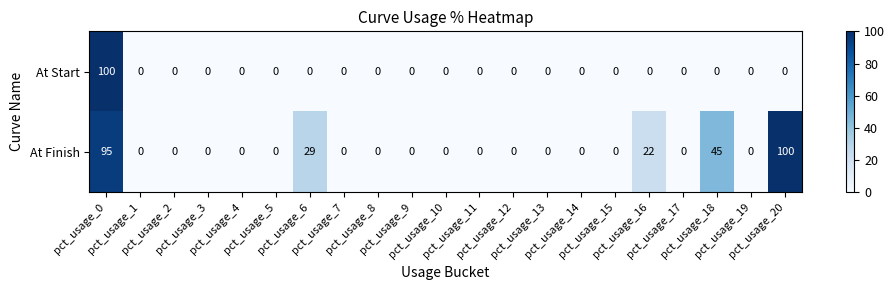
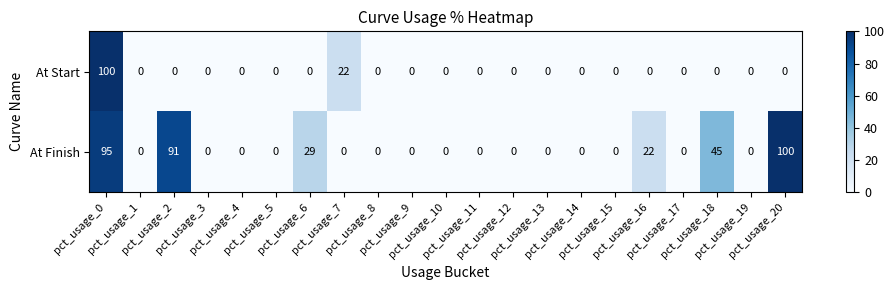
  {
    "At Start": {
      "pct_usage_0": 100,
      "pct_usage_1": 0,
      "pct_usage_2": 0,
      "pct_usage_3": 0,
      "pct_usage_4": 0,
      "pct_usage_5": 0,
      "pct_usage_6": 0,
-     "pct_usage_7": 0,
+     "pct_usage_7": 22,
      "pct_usage_8": 0,
      "pct_usage_9": 0,
      "pct_usage_10": 0,
      "pct_usage_11": 0,
      "pct_usage_12": 0,
      "pct_usage_13": 0,
      "pct_usage_14": 0,
      "pct_usage_15": 0,
      "pct_usage_16": 0,
      "pct_usage_17": 0,
      "pct_usage_18": 0,
      "pct_usage_19": 0,
      "pct_usage_20": 0
    },
    "At Finish": {
      "pct_usage_0": 95,
      "pct_usage_1": 0,
-     "pct_usage_2": 0,
+     "pct_usage_2": 91,
      "pct_usage_3": 0,
      "pct_usage_4": 0,
      "pct_usage_5": 0,
      "pct_usage_6": 29,
      "pct_usage_7": 0,
      "pct_usage_8": 0,
      "pct_usage_9": 0,
      "pct_usage_10": 0,
      "pct_usage_11": 0,
      "pct_usage_12": 0,
      "pct_usage_13": 0,
      "pct_usage_14": 0,
      "pct_usage_15": 0,
      "pct_usage_16": 22,
      "pct_usage_17": 0,
      "pct_usage_18": 45,
      "pct_usage_19": 0,
      "pct_usage_20": 100
    }
  }
